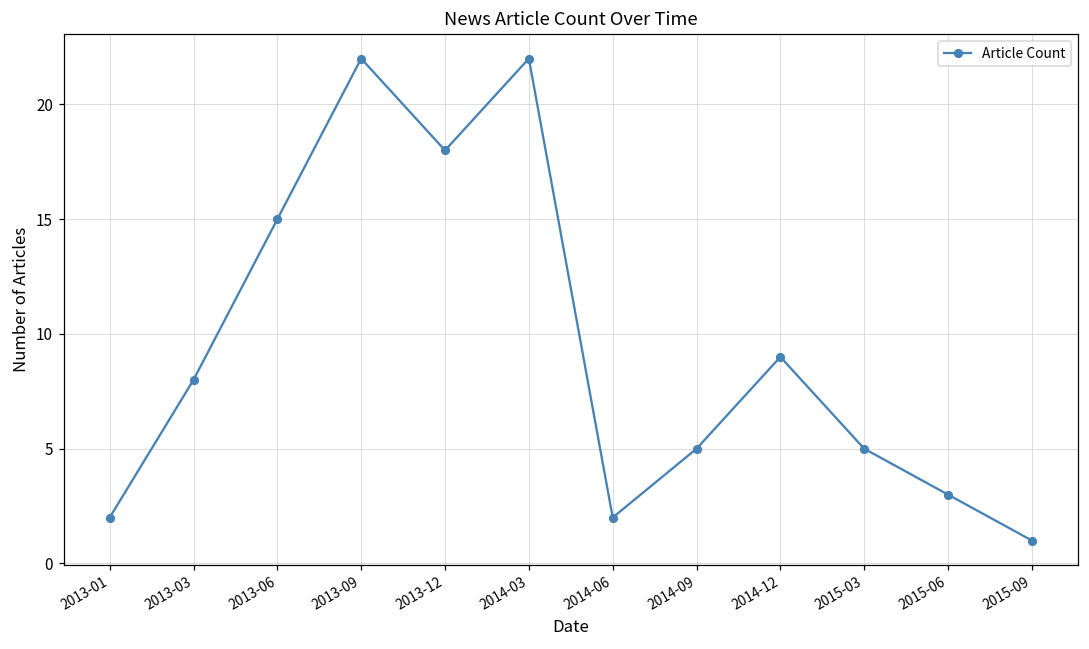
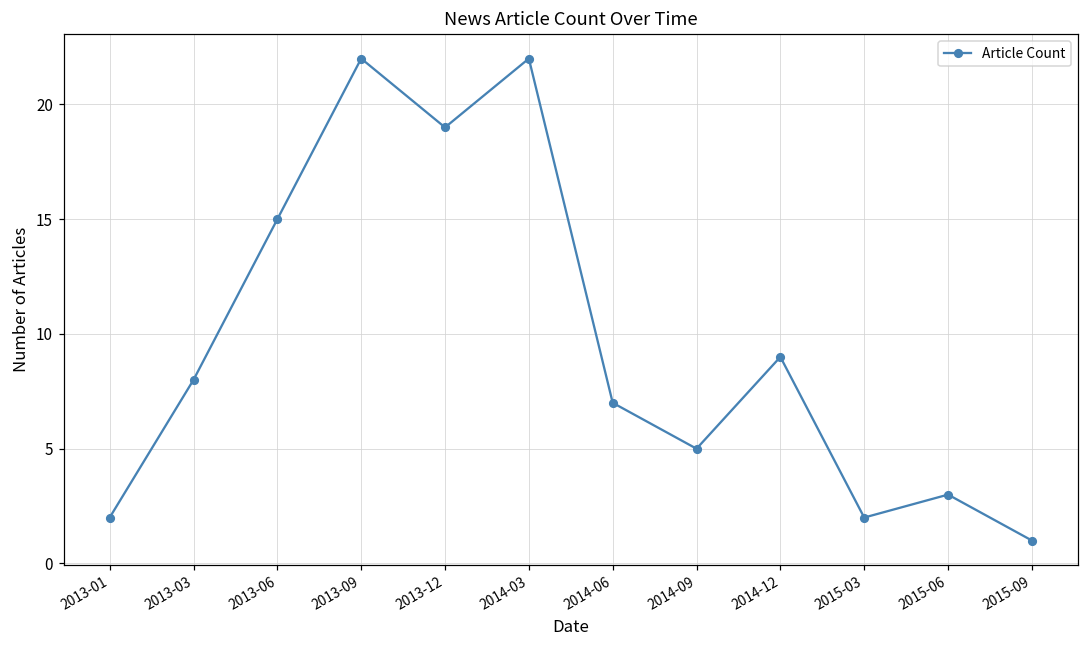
  {
    "2013-01": 2,
    "2013-03": 8,
    "2013-06": 15,
    "2013-09": 22,
-   "2013-12": 18,
+   "2013-12": 19,
    "2014-03": 22,
-   "2014-06": 2,
+   "2014-06": 7,
    "2014-09": 5,
    "2014-12": 9,
-   "2015-03": 5,
+   "2015-03": 2,
    "2015-06": 3,
    "2015-09": 1
  }
